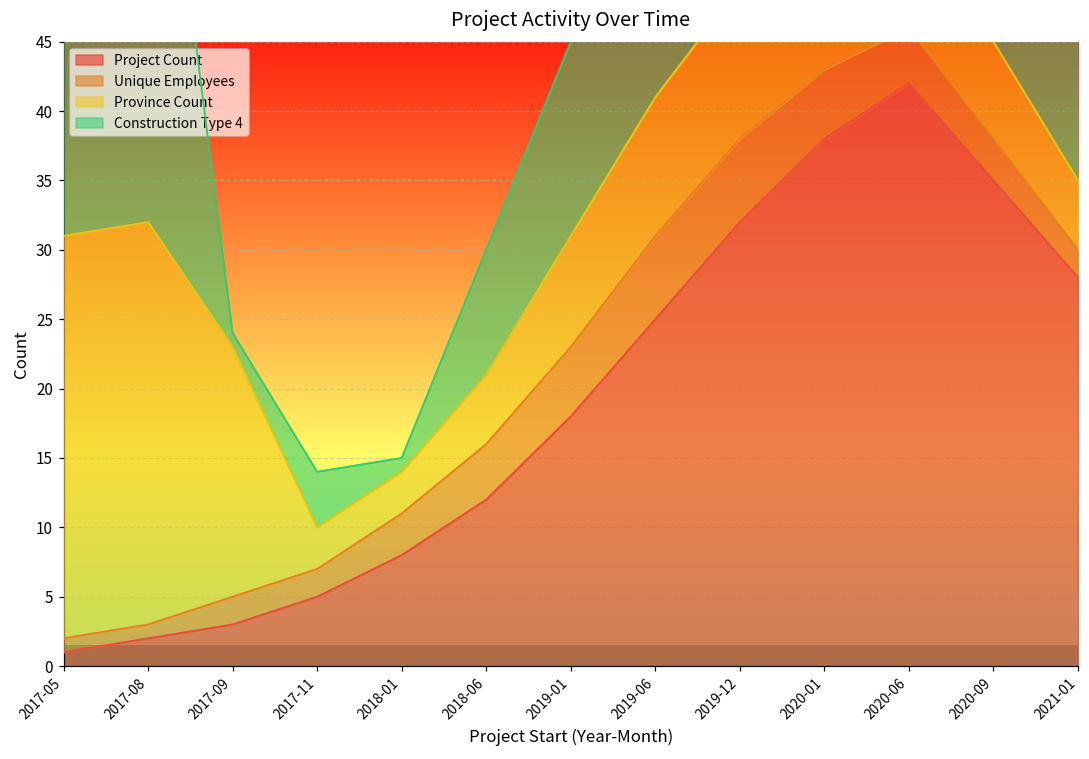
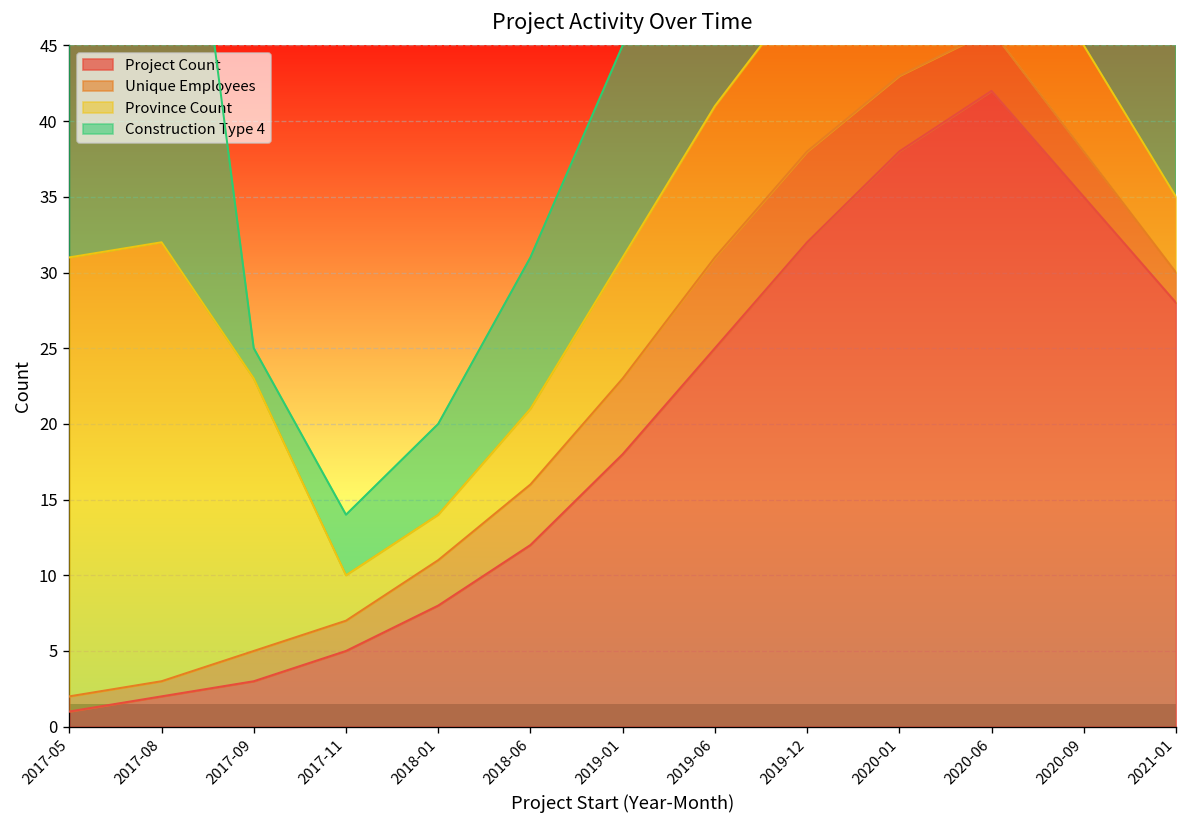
  {
    "Province Count": {
      "2017-05": 29,
      "2017-08": 29,
      "2017-09": 18,
      "2017-11": 3,
      "2018-01": 3,
      "2018-06": 5,
      "2019-01": 8,
      "2019-06": 10,
      "2020-09": 7,
      "2021-01": 5
    },
    "Construction Type 4": {
-     "2017-09": 1,
+     "2017-09": 2,
      "2017-11": 4,
-     "2018-01": 1,
-     "2018-06": 9,
+     "2018-01": 6,
+     "2018-06": 10,
      "2019-01": 14
    }
  }
